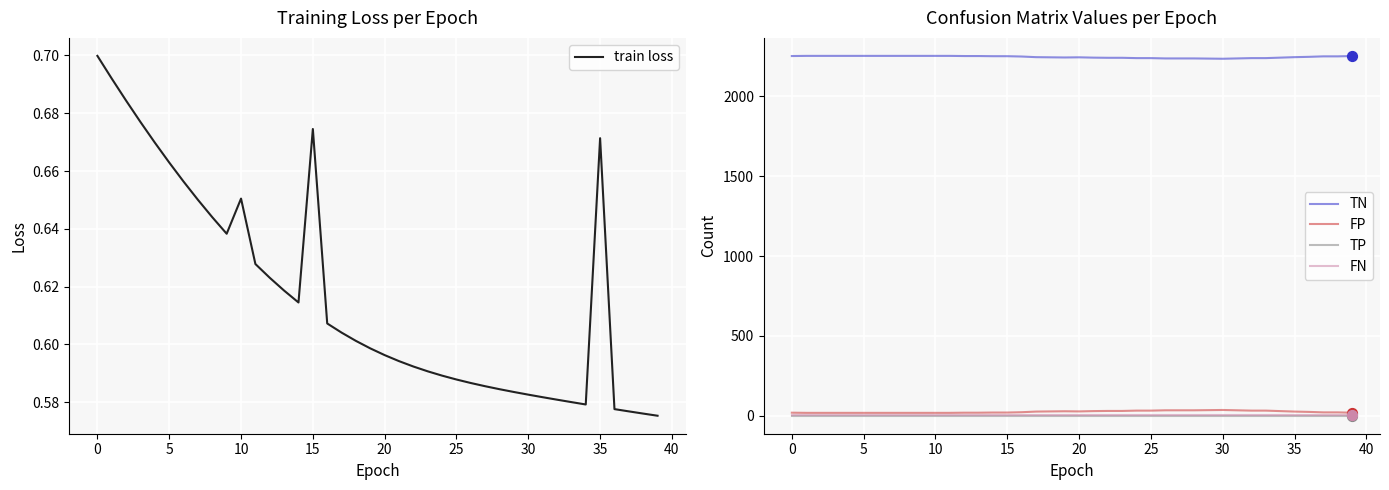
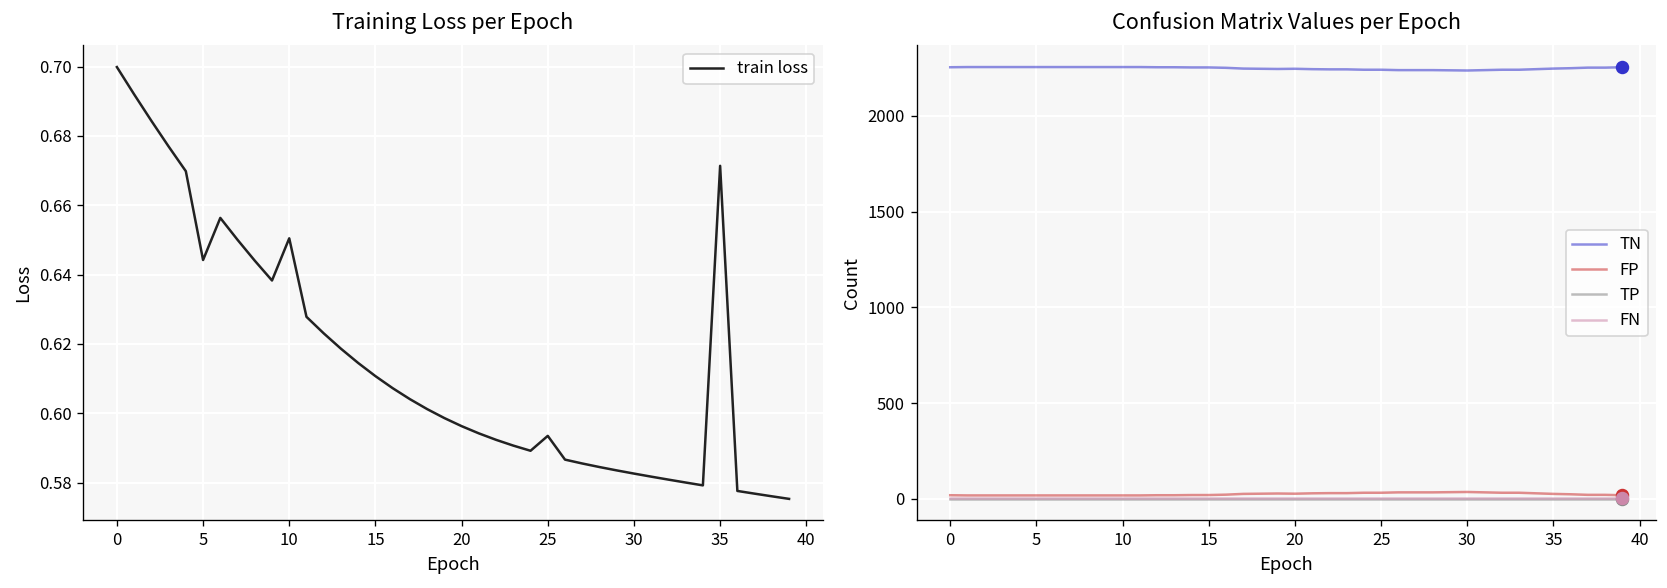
  {
    "Training Loss per Epoch": {
      "0": 0.700,
-     "5": 0.663,
+     "5": 0.644,
      "10": 0.650,
-     "15": 0.675,
+     "15": 0.611,
      "20": 0.596,
-     "25": 0.588,
+     "25": 0.594,
      "30": 0.583,
      "35": 0.671
    }
  }
